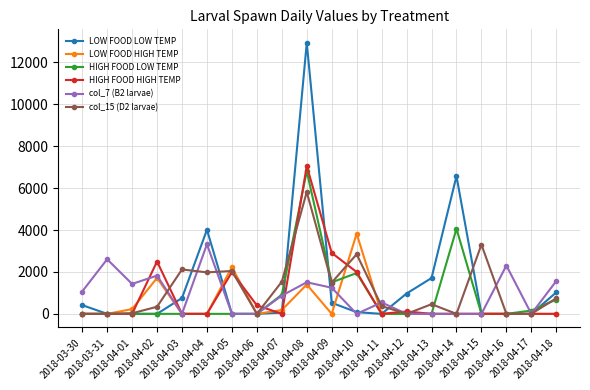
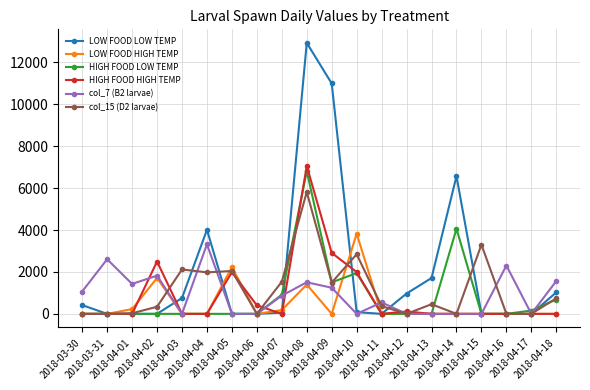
  {
    "LOW FOOD LOW TEMP": {
      "2018-03-30": 400,
      "2018-04-03": 800,
      "2018-04-04": 4000,
      "2018-04-08": 12900,
-     "2018-04-09": 500,
+     "2018-04-09": 11000,
      "2018-04-12": 1000,
      "2018-04-13": 1700,
      "2018-04-14": 6600,
      "2018-04-18": 1000
    },
    "LOW FOOD HIGH TEMP": {
      "2018-04-01": 200,
      "2018-04-05": 2200,
      "2018-04-09": 0,
      "2018-04-10": 3800
    },
    "HIGH FOOD LOW TEMP": {
      "2018-04-08": 6800,
      "2018-04-14": 4100,
      "2018-04-17": 200
    },
    "HIGH FOOD HIGH TEMP": {
      "2018-04-02": 2500,
      "2018-04-06": 400,
      "2018-04-08": 7100,
      "2018-04-09": 2900
    },
    "col_7 (B2 larvae)": {
      "2018-03-30": 1100,
      "2018-03-31": 2600,
      "2018-04-01": 1400,
      "2018-04-04": 3300,
      "2018-04-09": 1200,
      "2018-04-11": 500,
      "2018-04-16": 2300,
      "2018-04-18": 1600
    },
    "col_15 (D2 larvae)": {
      "2018-04-02": 300,
      "2018-04-03": 2100,
      "2018-04-04": 2000,
      "2018-04-07": 1500,
      "2018-04-08": 5800,
      "2018-04-10": 2800,
      "2018-04-11": 400,
      "2018-04-13": 500,
      "2018-04-15": 3300
    }
  }
